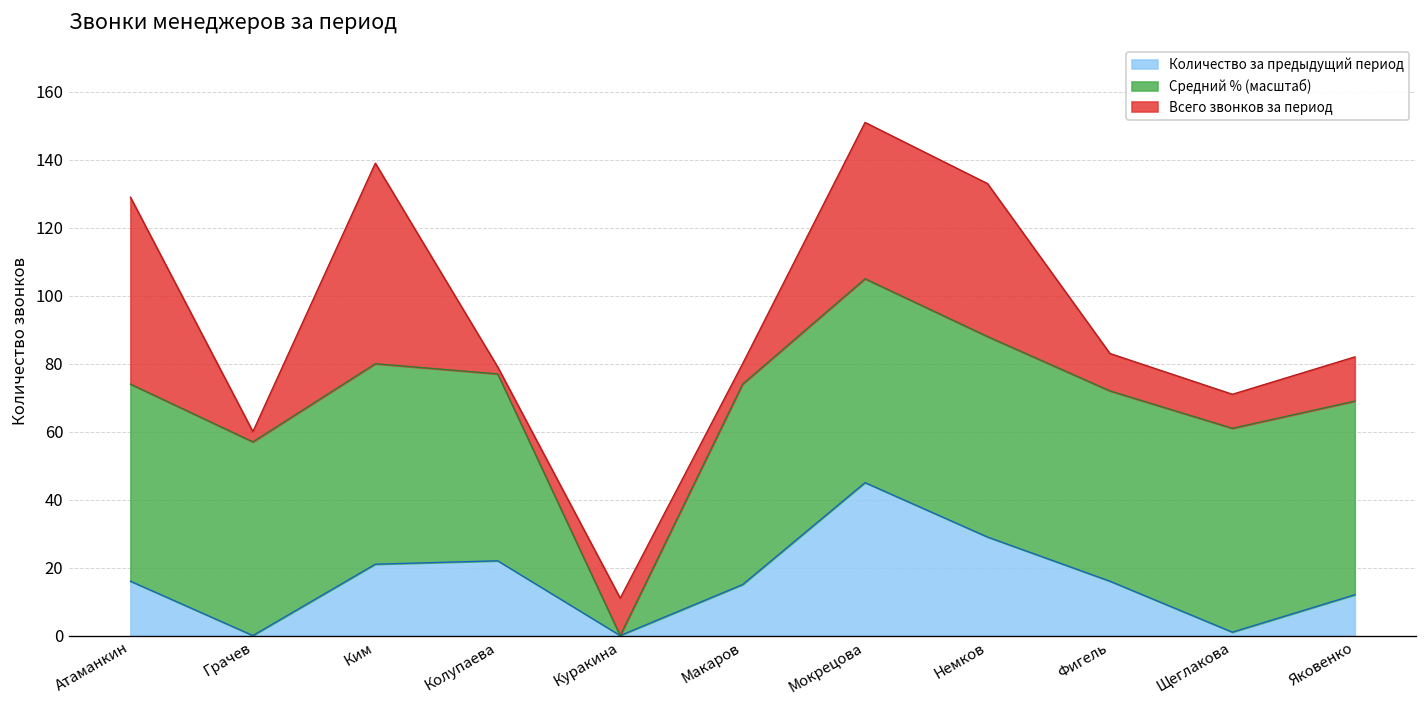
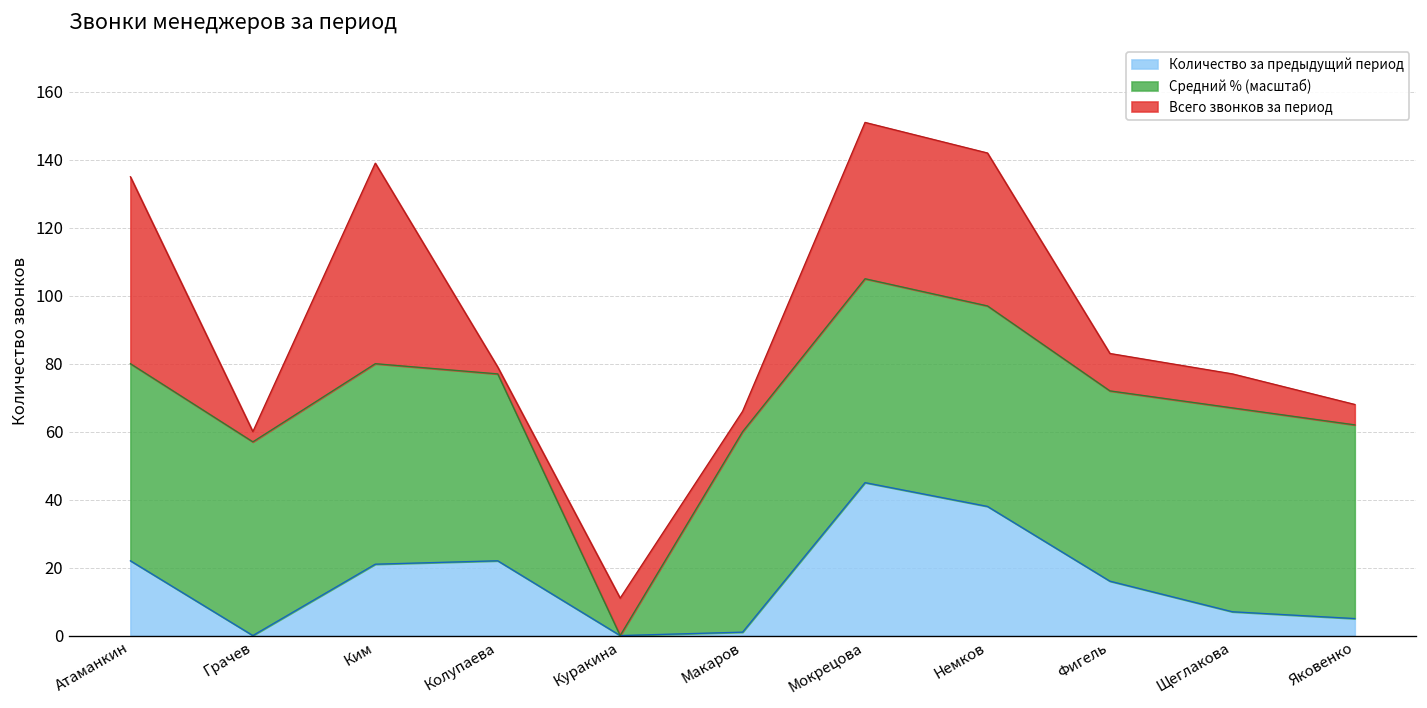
  {
    "Количество за предыдущий период": {
-     "Атаманкин": 16,
+     "Атаманкин": 22,
      "Грачев": 0,
      "Ким": 21,
      "Колупаева": 22,
-     "Макаров": 15,
+     "Макаров": 1,
      "Мокрецова": 45,
-     "Немков": 29,
+     "Немков": 38,
      "Фигель": 16,
-     "Щеглакова": 1,
-     "Яковенко": 12
+     "Щеглакова": 7,
+     "Яковенко": 5
    },
    "Средний % (масштаб)": {
      "Атаманкин": 58,
      "Грачев": 57,
      "Ким": 59,
      "Колупаева": 55,
      "Макаров": 59,
      "Мокрецова": 60,
      "Немков": 59,
      "Фигель": 56,
      "Щеглакова": 60,
      "Яковенко": 57
    },
    "Всего звонков за период": {
      "Атаманкин": 55,
      "Грачев": 3,
      "Ким": 59,
      "Колупаева": 2,
      "Куракина": 11,
      "Макаров": 6,
      "Мокрецова": 46,
      "Немков": 45,
      "Фигель": 11,
      "Щеглакова": 10,
-     "Яковенко": 13
+     "Яковенко": 6
    }
  }
